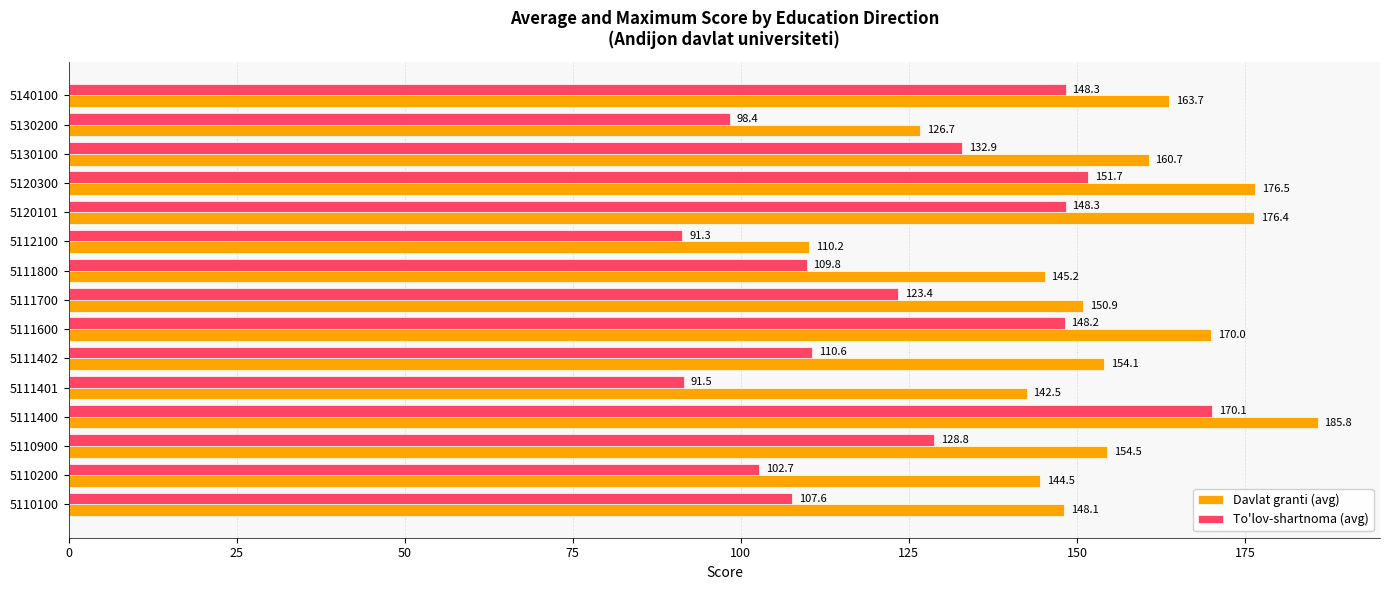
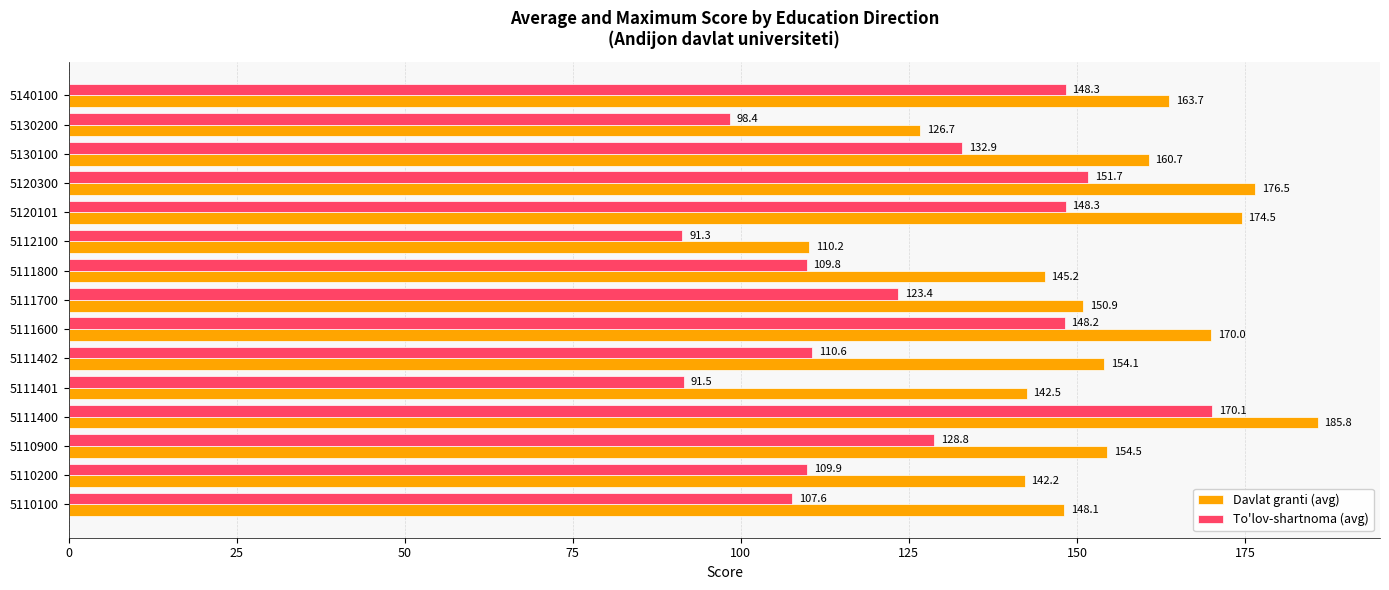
  {
    "Davlat granti (avg)": {
      "5140100": 163.7,
      "5130200": 126.7,
      "5130100": 160.7,
      "5120300": 176.5,
-     "5120101": 176.4,
+     "5120101": 174.5,
      "5112100": 110.2,
      "5111800": 145.2,
      "5111700": 150.9,
      "5111600": 170.0,
      "5111402": 154.1,
      "5111401": 142.5,
      "5111400": 185.8,
      "5110900": 154.5,
-     "5110200": 144.5,
+     "5110200": 142.2,
      "5110100": 148.1
    },
    "To'lov-shartnoma (avg)": {
      "5140100": 148.3,
      "5130200": 98.4,
      "5130100": 132.9,
      "5120300": 151.7,
      "5120101": 148.3,
      "5112100": 91.3,
      "5111800": 109.8,
      "5111700": 123.4,
      "5111600": 148.2,
      "5111402": 110.6,
      "5111401": 91.5,
      "5111400": 170.1,
      "5110900": 128.8,
-     "5110200": 102.7,
+     "5110200": 109.9,
      "5110100": 107.6
    }
  }
